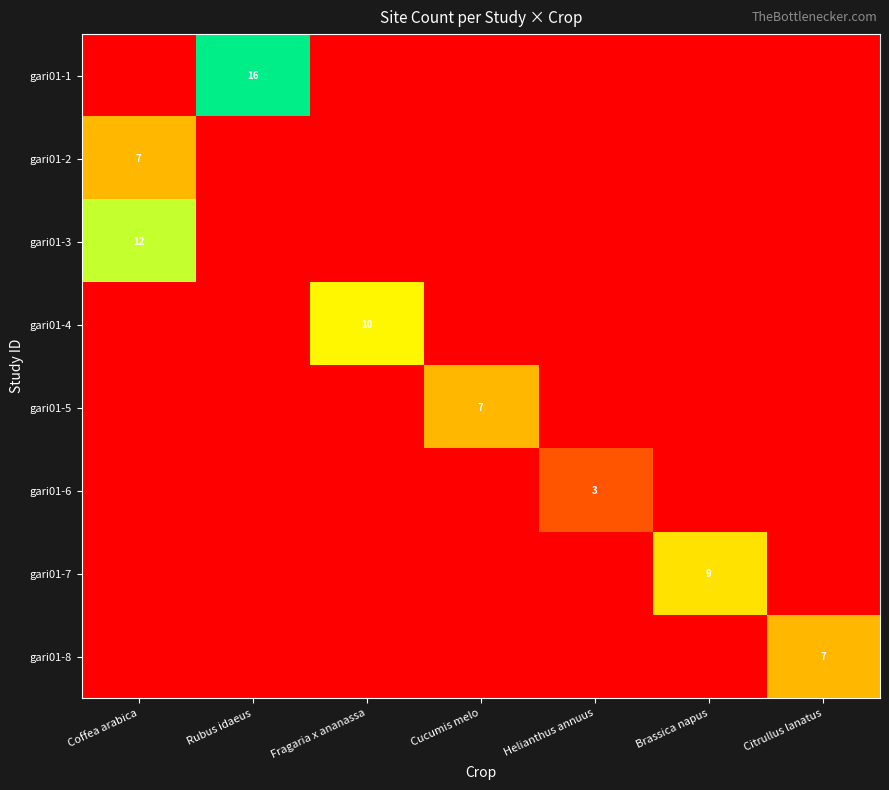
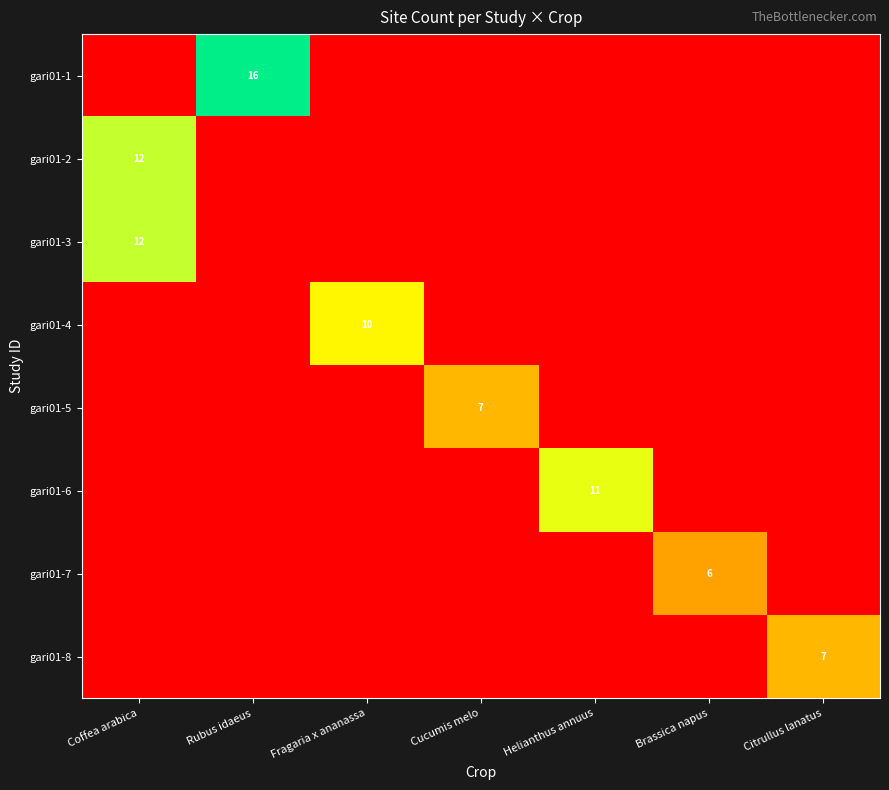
  {
    "gari01-1": {
      "Rubus idaeus": 16
    },
    "gari01-2": {
-     "Coffea arabica": 7
+     "Coffea arabica": 12
    },
    "gari01-3": {
      "Coffea arabica": 12
    },
    "gari01-4": {
      "Fragaria x ananassa": 10
    },
    "gari01-5": {
      "Cucumis melo": 7
    },
    "gari01-6": {
-     "Helianthus annuus": 3
+     "Helianthus annuus": 11
    },
    "gari01-7": {
-     "Brassica napus": 9
+     "Brassica napus": 6
    },
    "gari01-8": {
      "Citrullus lanatus": 7
    }
  }
